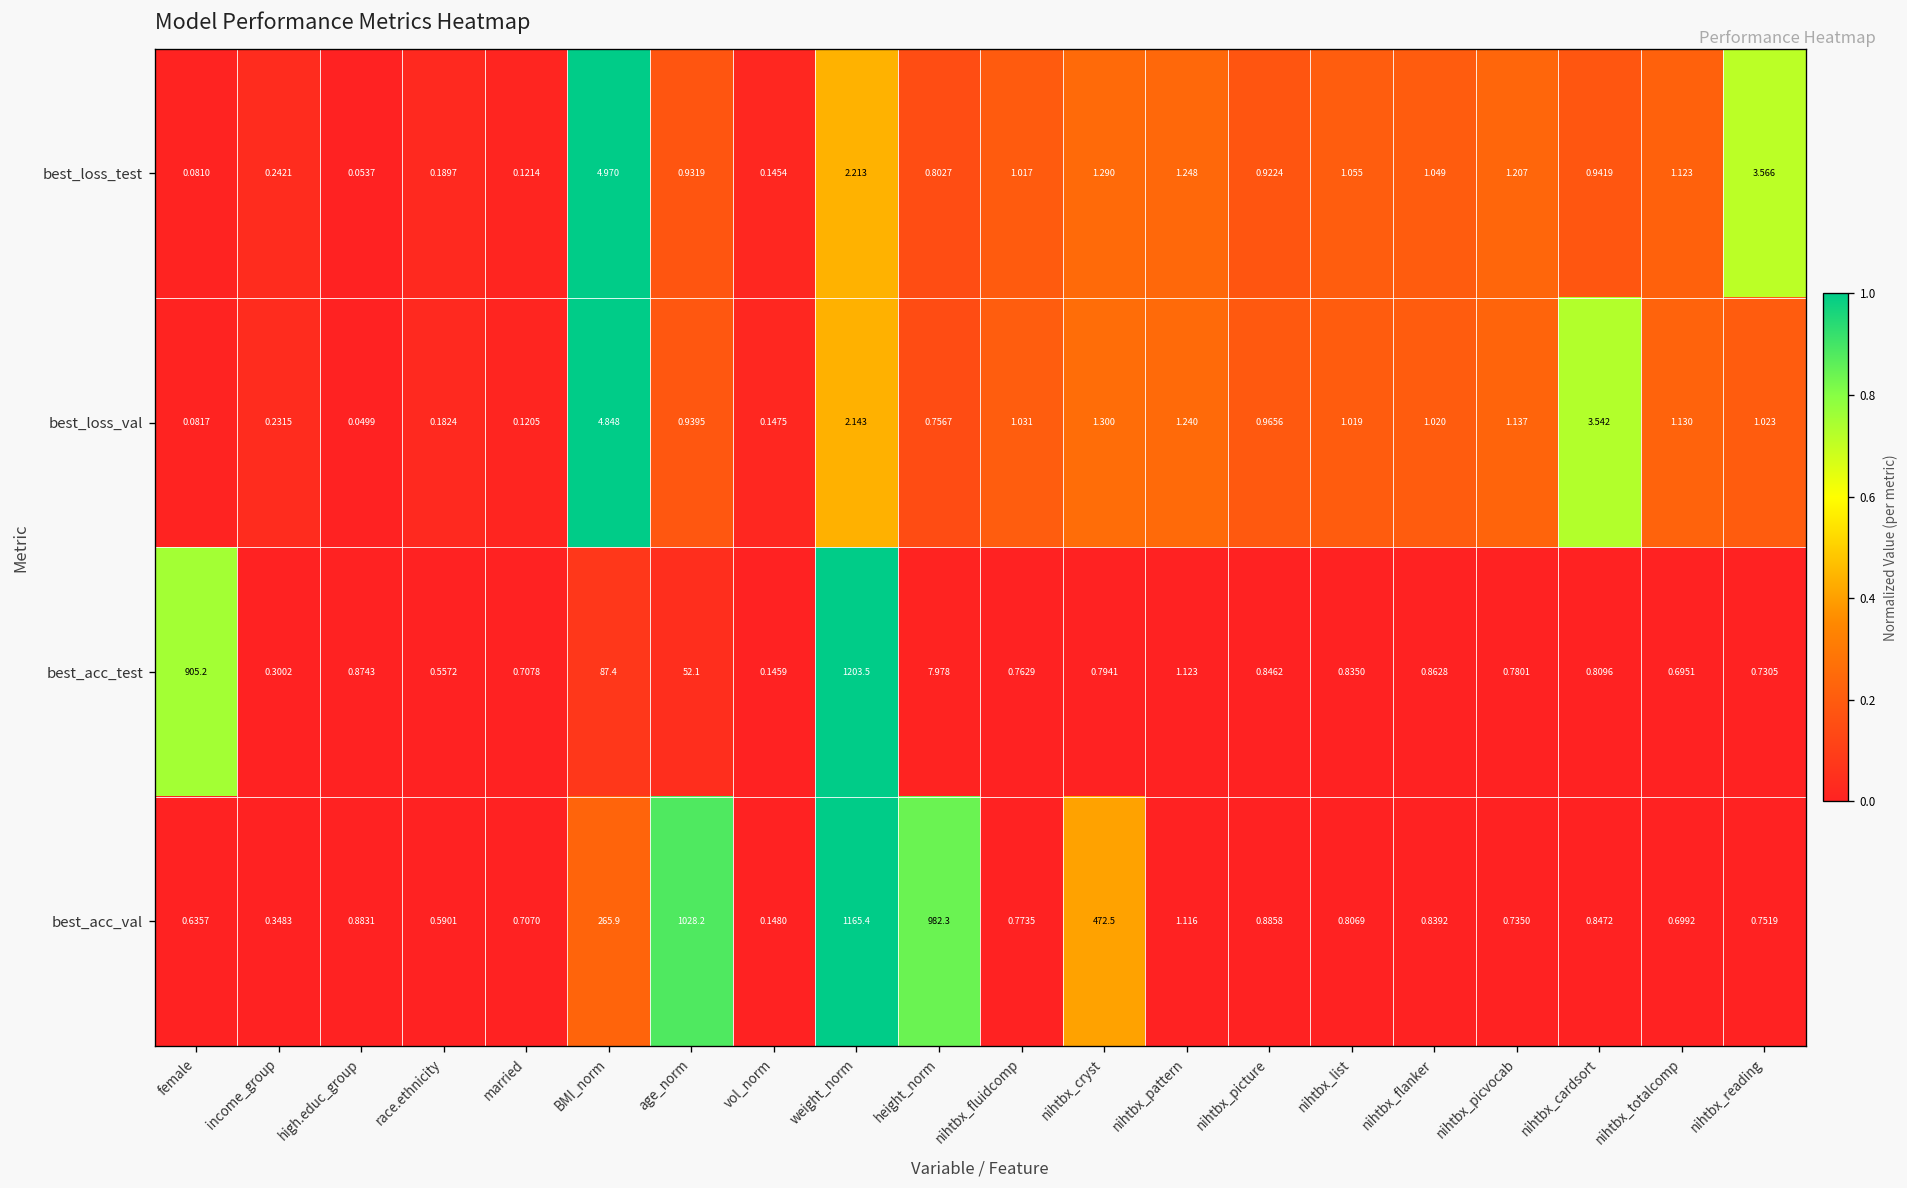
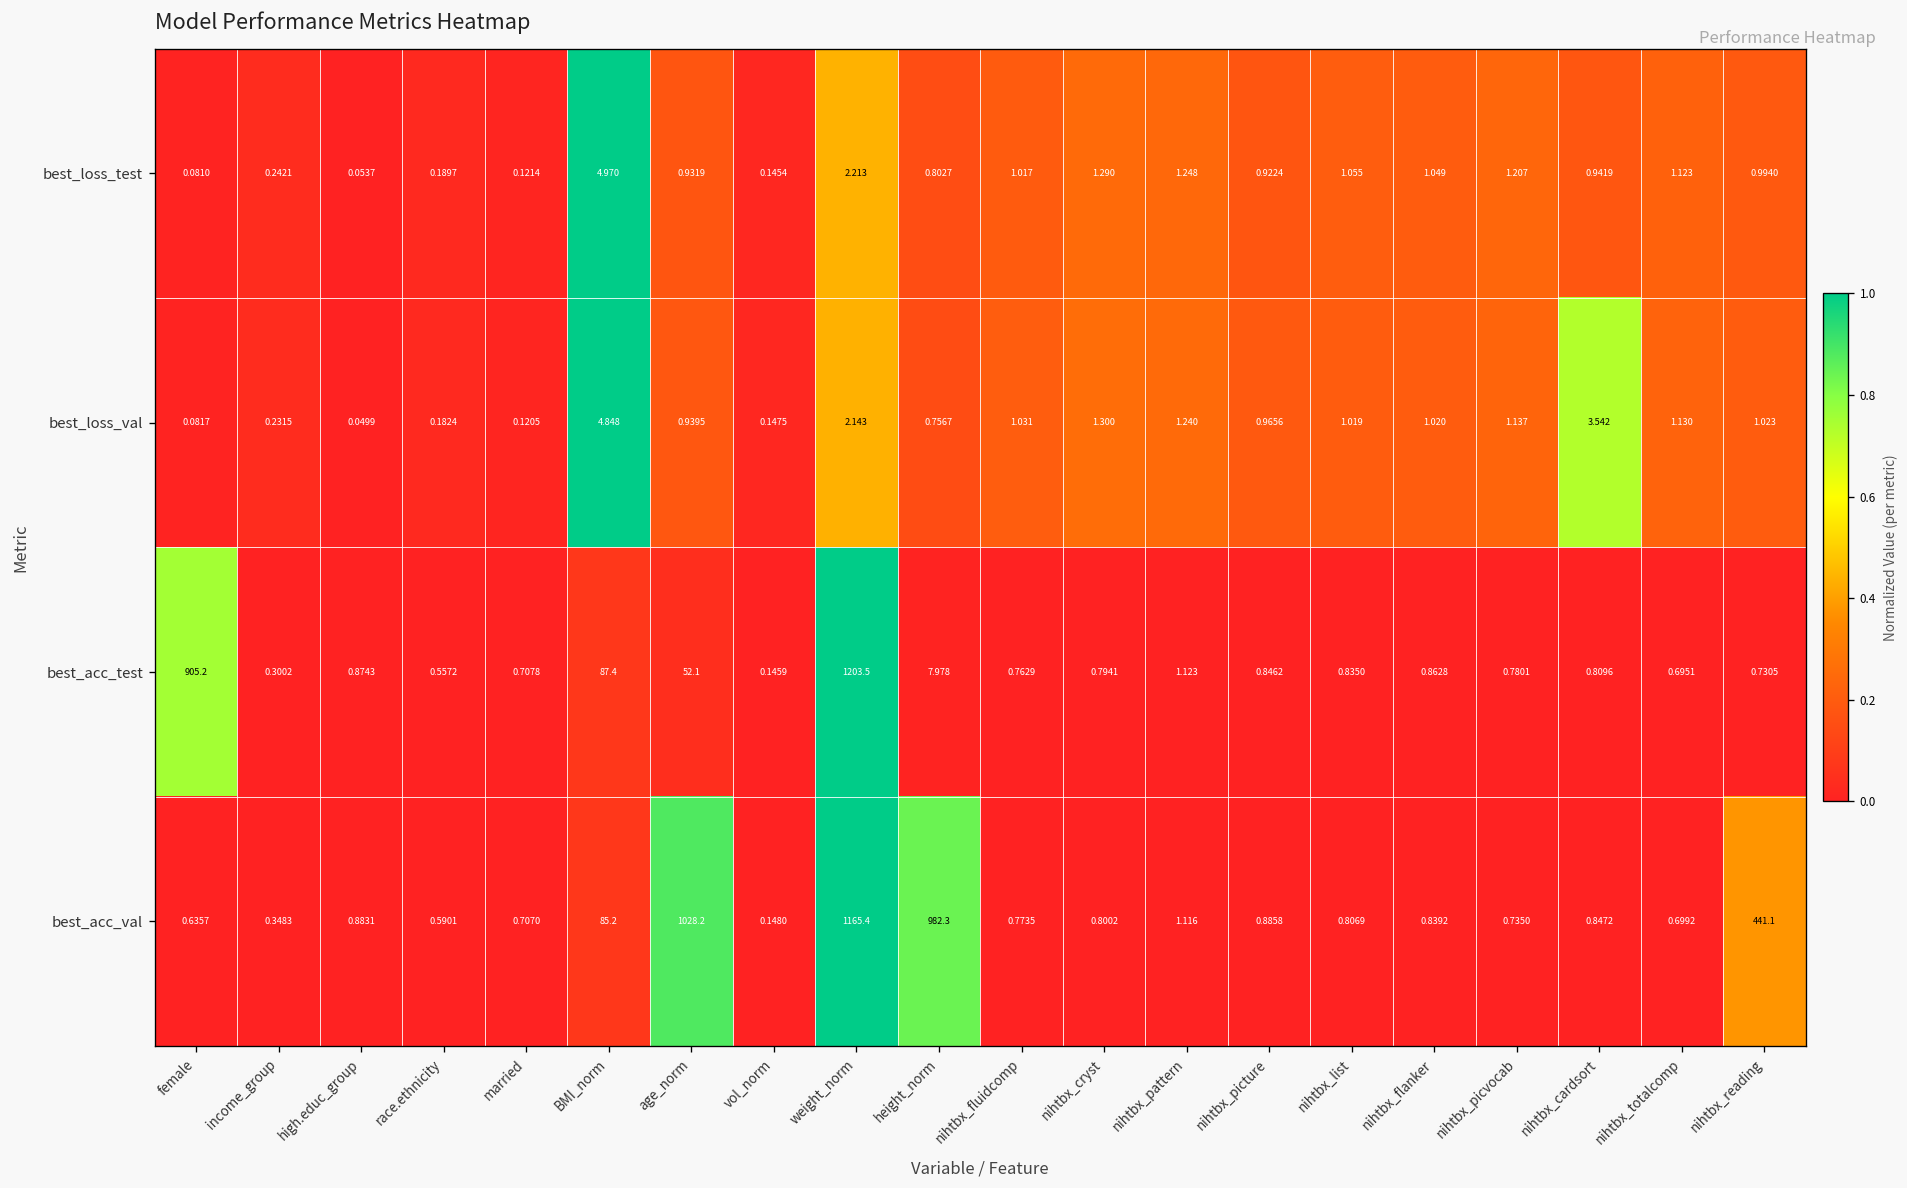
  {
    "best_loss_test": {
      "female": 0.0810,
      "income_group": 0.2421,
      "high.educ_group": 0.0537,
      "race.ethnicity": 0.1897,
      "married": 0.1214,
      "BMI_norm": 4.970,
      "age_norm": 0.9319,
      "vol_norm": 0.1454,
      "weight_norm": 2.213,
      "height_norm": 0.8027,
      "nihtbx_fluidcomp": 1.017,
      "nihtbx_cryst": 1.290,
      "nihtbx_pattern": 1.248,
      "nihtbx_picture": 0.9224,
      "nihtbx_list": 1.055,
      "nihtbx_flanker": 1.049,
      "nihtbx_picvocab": 1.207,
      "nihtbx_cardsort": 0.9419,
      "nihtbx_totalcomp": 1.123,
-     "nihtbx_reading": 3.566
+     "nihtbx_reading": 0.9940
    },
    "best_loss_val": {
      "female": 0.0817,
      "income_group": 0.2315,
      "high.educ_group": 0.0499,
      "race.ethnicity": 0.1824,
      "married": 0.1205,
      "BMI_norm": 4.848,
      "age_norm": 0.9395,
      "vol_norm": 0.1475,
      "weight_norm": 2.143,
      "height_norm": 0.7567,
      "nihtbx_fluidcomp": 1.031,
      "nihtbx_cryst": 1.300,
      "nihtbx_pattern": 1.240,
      "nihtbx_picture": 0.9656,
      "nihtbx_list": 1.019,
      "nihtbx_flanker": 1.020,
      "nihtbx_picvocab": 1.137,
      "nihtbx_cardsort": 3.542,
      "nihtbx_totalcomp": 1.130,
      "nihtbx_reading": 1.023
    },
    "best_acc_test": {
      "female": 905.2,
      "income_group": 0.3002,
      "high.educ_group": 0.8743,
      "race.ethnicity": 0.5572,
      "married": 0.7078,
      "BMI_norm": 87.4,
      "age_norm": 52.1,
      "vol_norm": 0.1459,
      "weight_norm": 1203.5,
      "height_norm": 7.978,
      "nihtbx_fluidcomp": 0.7629,
      "nihtbx_cryst": 0.7941,
      "nihtbx_pattern": 1.123,
      "nihtbx_picture": 0.8462,
      "nihtbx_list": 0.8350,
      "nihtbx_flanker": 0.8628,
      "nihtbx_picvocab": 0.7801,
      "nihtbx_cardsort": 0.8096,
      "nihtbx_totalcomp": 0.6951,
      "nihtbx_reading": 0.7305
    },
    "best_acc_val": {
      "female": 0.6357,
      "income_group": 0.3483,
      "high.educ_group": 0.8831,
      "race.ethnicity": 0.5901,
      "married": 0.7070,
-     "BMI_norm": 265.9,
+     "BMI_norm": 85.2,
      "age_norm": 1028.2,
      "vol_norm": 0.1480,
      "weight_norm": 1165.4,
      "height_norm": 982.3,
      "nihtbx_fluidcomp": 0.7735,
-     "nihtbx_cryst": 472.5,
+     "nihtbx_cryst": 0.8002,
      "nihtbx_pattern": 1.116,
      "nihtbx_picture": 0.8858,
      "nihtbx_list": 0.8069,
      "nihtbx_flanker": 0.8392,
      "nihtbx_picvocab": 0.7350,
      "nihtbx_cardsort": 0.8472,
      "nihtbx_totalcomp": 0.6992,
-     "nihtbx_reading": 0.7519
+     "nihtbx_reading": 441.1
    }
  }
